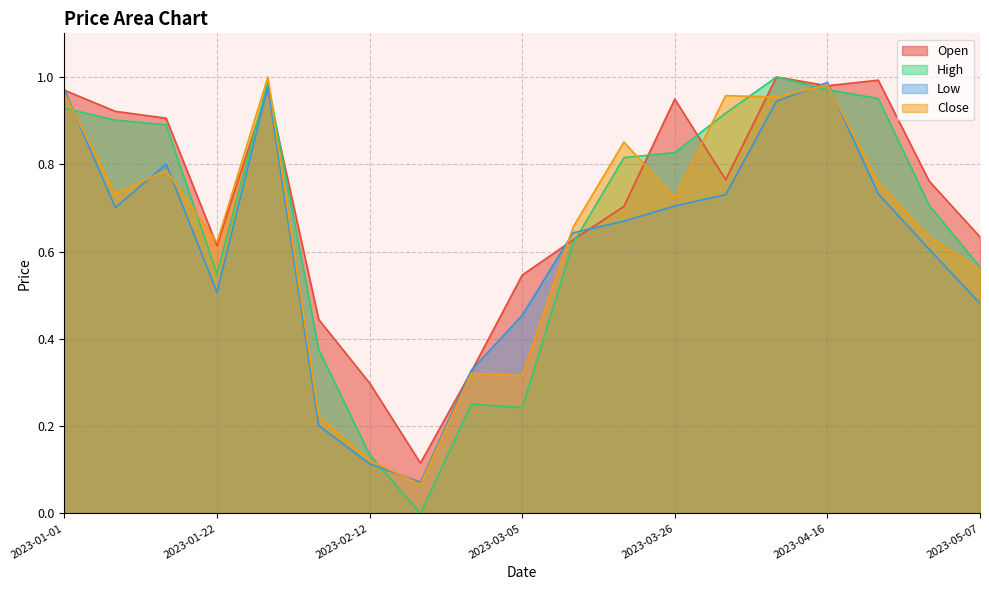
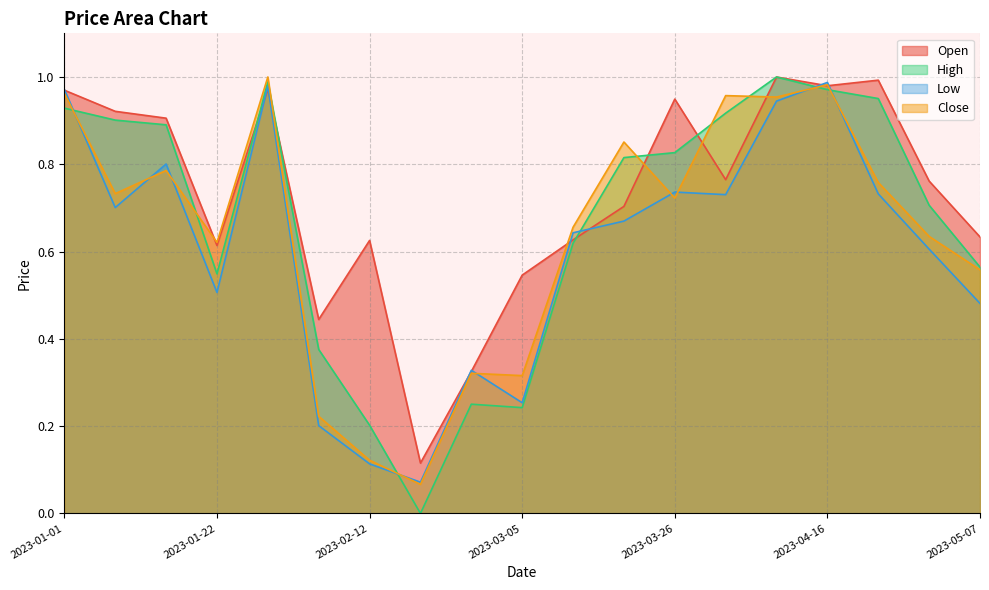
  {
    "Open": {
      "2023-01-22": 0.61,
-     "2023-02-12": 0.30,
+     "2023-02-12": 0.63,
      "2023-03-05": 0.55,
      "2023-03-26": 0.95,
      "2023-05-07": 0.63
    },
    "High": {
      "2023-01-01": 0.93,
      "2023-01-22": 0.55,
-     "2023-02-12": 0.14,
+     "2023-02-12": 0.20,
      "2023-03-05": 0.24,
      "2023-03-26": 0.83,
      "2023-04-16": 0.97,
      "2023-05-07": 0.56
    },
    "Low": {
      "2023-01-22": 0.51,
      "2023-02-12": 0.11,
-     "2023-03-05": 0.45,
-     "2023-03-26": 0.70,
+     "2023-03-05": 0.25,
+     "2023-03-26": 0.74,
      "2023-05-07": 0.48
    },
    "Close": {
      "2023-01-01": 0.96,
      "2023-01-22": 0.62,
      "2023-02-12": 0.12,
      "2023-03-05": 0.32,
      "2023-03-26": 0.72,
      "2023-05-07": 0.56
    }
  }
